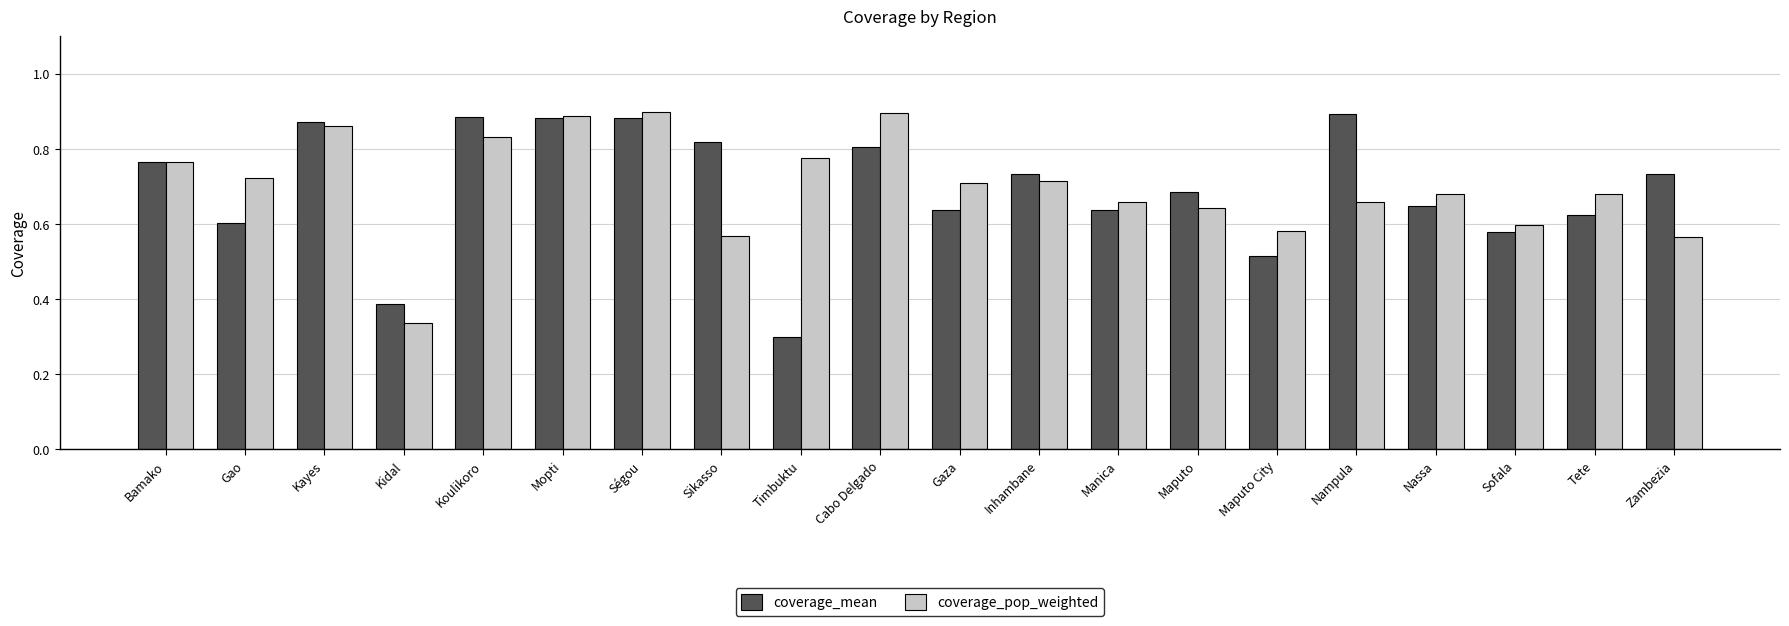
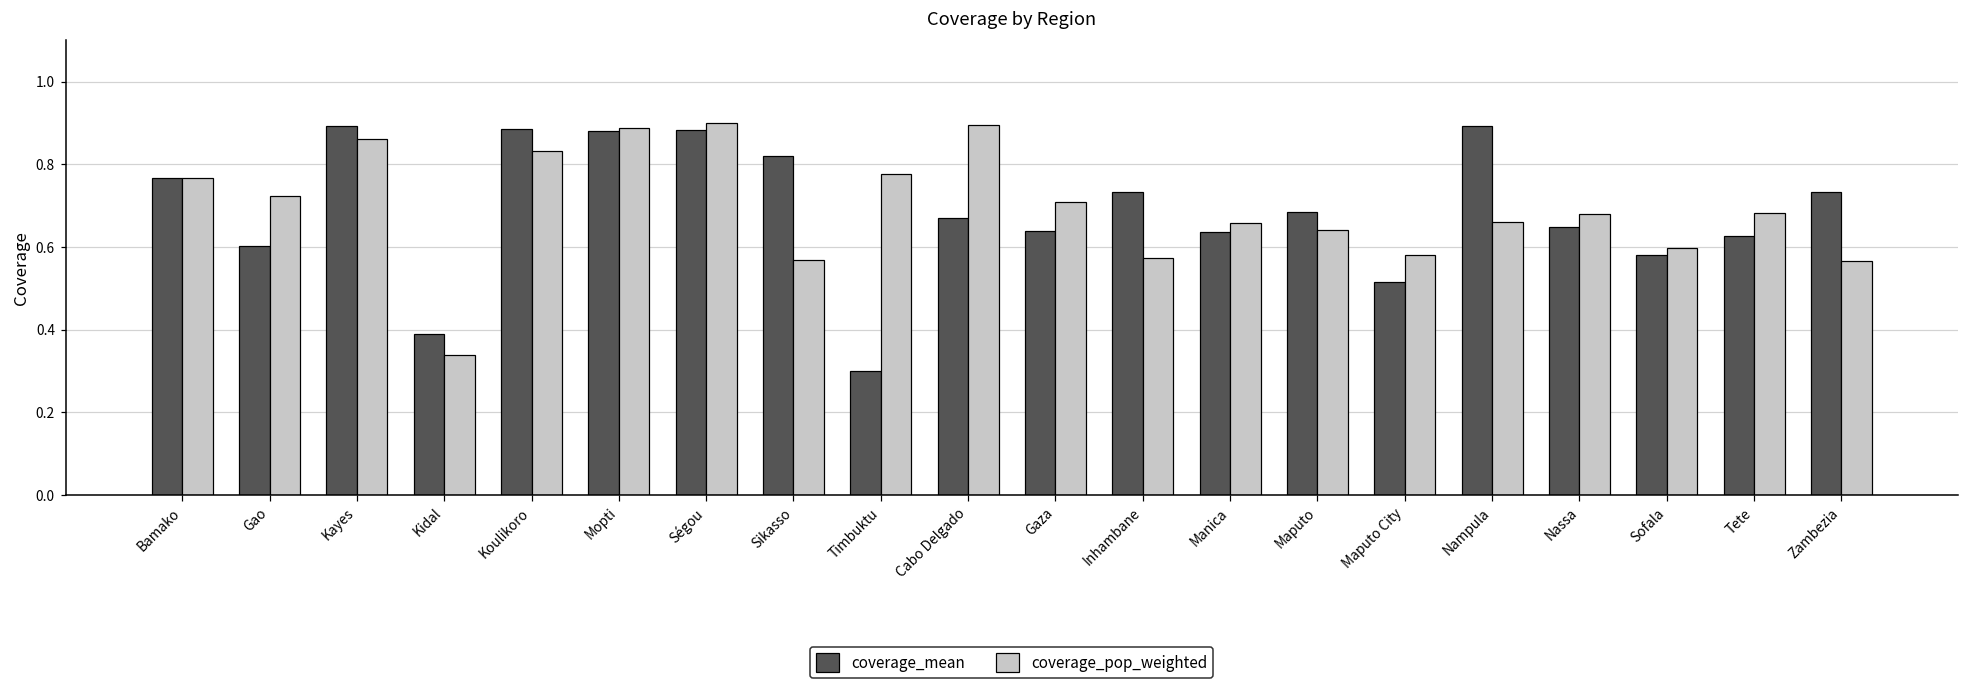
  {
    "coverage_mean": {
      "Bamako": 0.77,
      "Gao": 0.60,
-     "Kayes": 0.87,
+     "Kayes": 0.89,
      "Kidal": 0.39,
      "Koulikoro": 0.89,
      "Mopti": 0.88,
      "Ségou": 0.88,
      "Sikasso": 0.82,
      "Timbuktu": 0.30,
-     "Cabo Delgado": 0.81,
+     "Cabo Delgado": 0.67,
      "Gaza": 0.64,
      "Inhambane": 0.73,
      "Manica": 0.64,
      "Maputo": 0.68,
      "Maputo City": 0.51,
      "Nampula": 0.89,
      "Nassa": 0.65,
      "Sofala": 0.58,
      "Tete": 0.63,
      "Zambezia": 0.73
    },
    "coverage_pop_weighted": {
      "Bamako": 0.77,
      "Gao": 0.72,
      "Kayes": 0.86,
      "Kidal": 0.34,
      "Koulikoro": 0.83,
      "Mopti": 0.89,
      "Ségou": 0.90,
      "Sikasso": 0.57,
      "Timbuktu": 0.78,
      "Cabo Delgado": 0.90,
      "Gaza": 0.71,
-     "Inhambane": 0.72,
+     "Inhambane": 0.57,
      "Manica": 0.66,
      "Maputo": 0.64,
      "Maputo City": 0.58,
      "Nampula": 0.66,
      "Nassa": 0.68,
      "Sofala": 0.60,
      "Tete": 0.68,
      "Zambezia": 0.57
    }
  }
